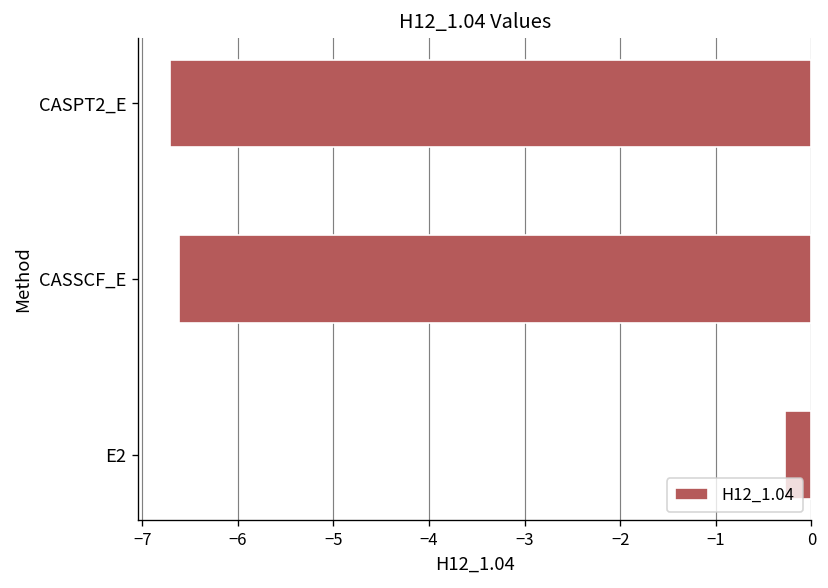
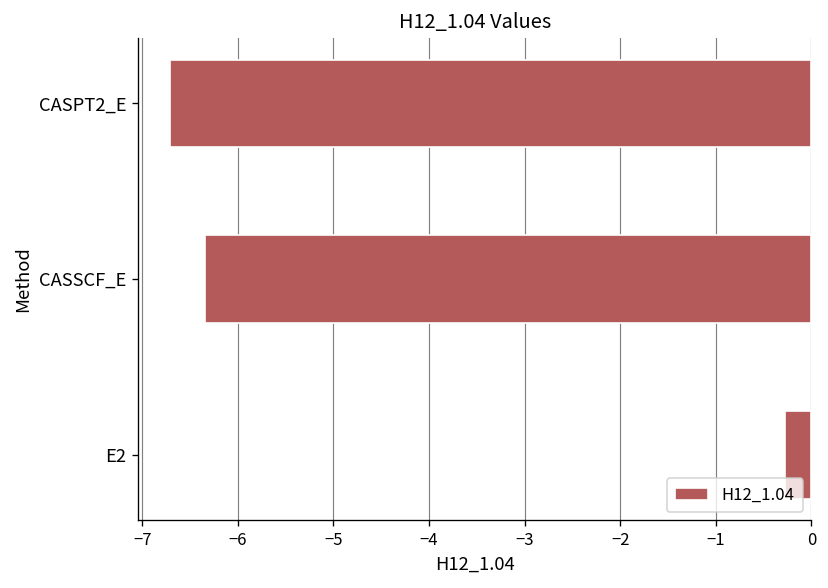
  {
    "CASPT2_E": -6.7,
-   "CASSCF_E": -6.6,
+   "CASSCF_E": -6.3,
    "E2": -0.3
  }
